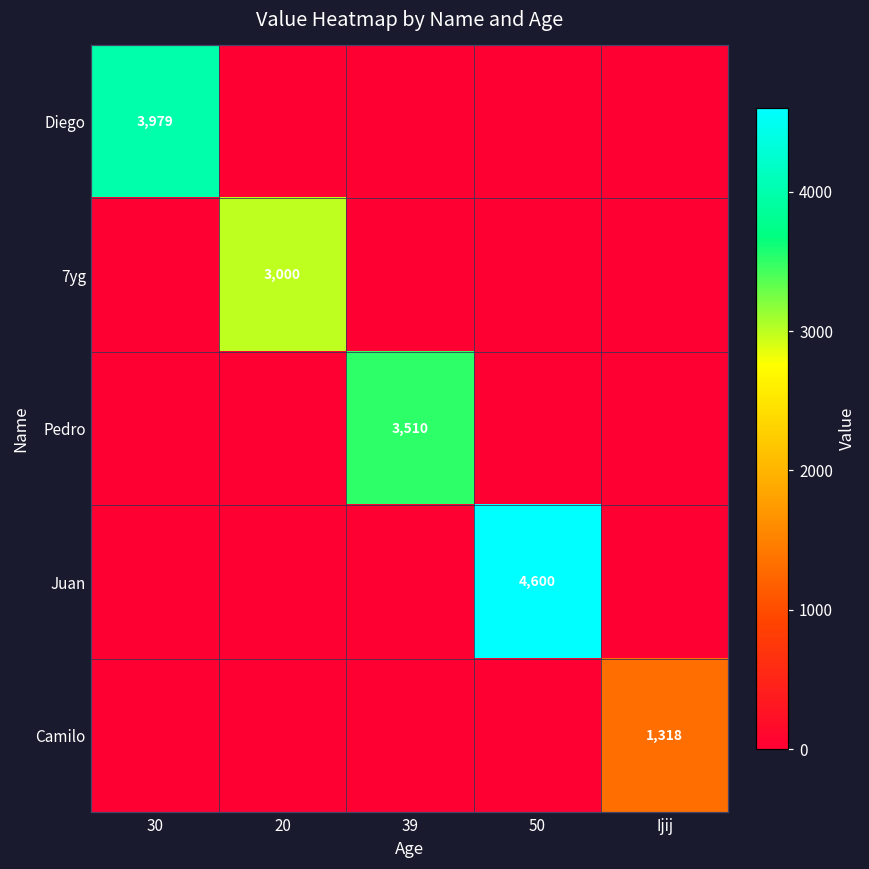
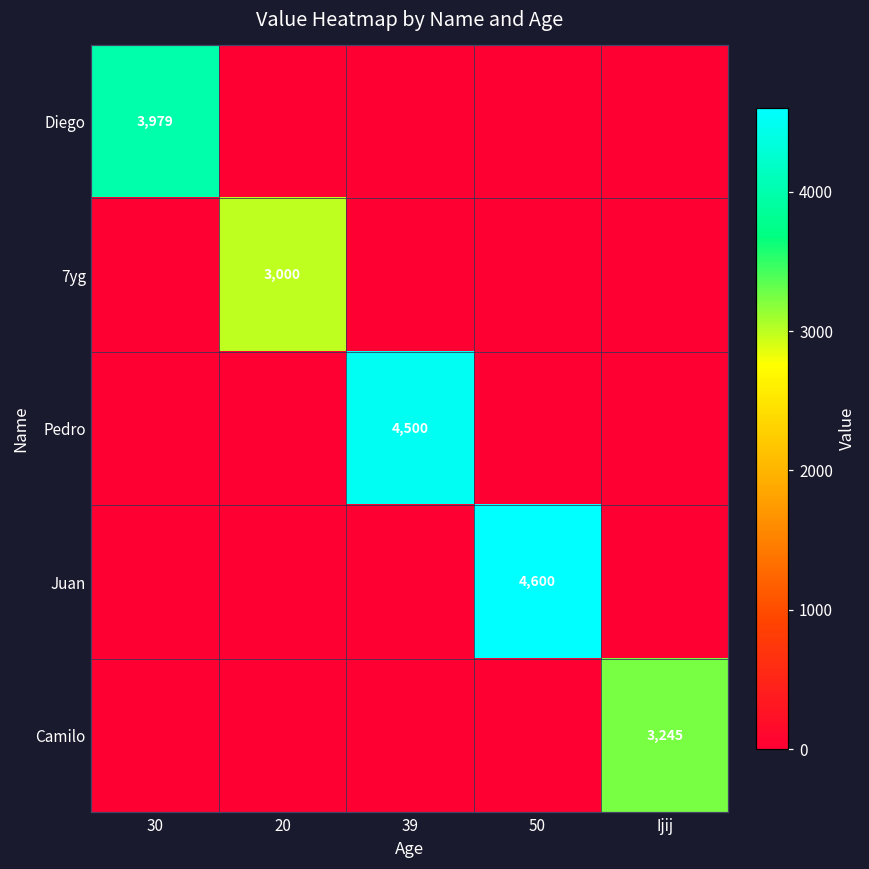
  {
    "Diego": {
      "30": "3,979"
    },
    "7yg": {
      "20": "3,000"
    },
    "Pedro": {
-     "39": "3,510"
+     "39": "4,500"
    },
    "Juan": {
      "50": "4,600"
    },
    "Camilo": {
-     "Ijij": "1,318"
+     "Ijij": "3,245"
    }
  }
